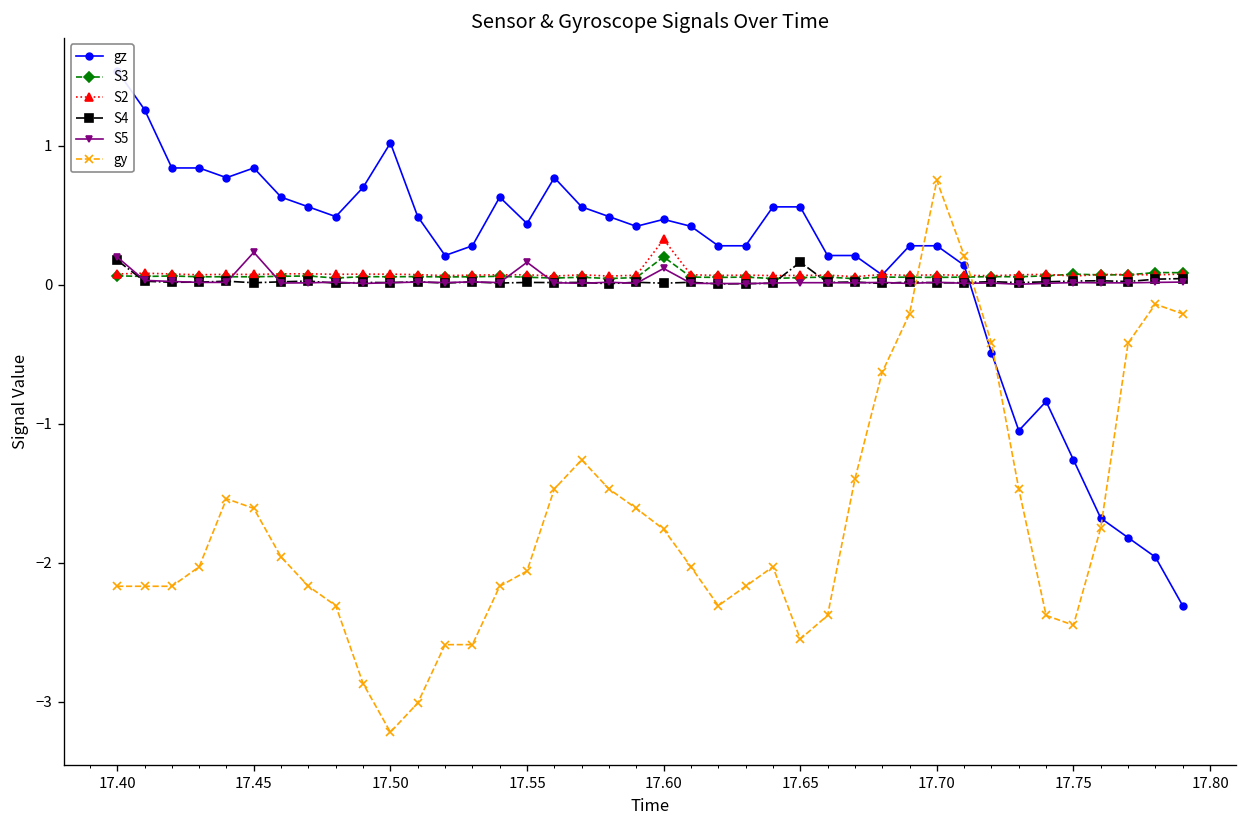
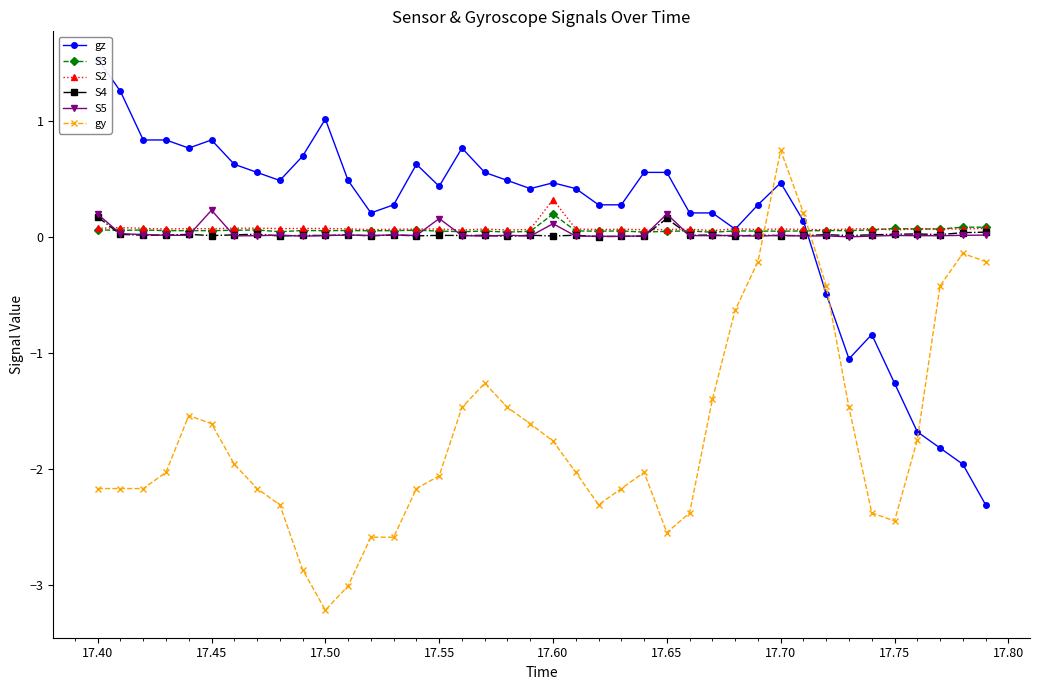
  {
    "gz": {
      "17.45": 0.84,
      "17.50": 1.02,
      "17.55": 0.44,
      "17.60": 0.47,
      "17.65": 0.56,
-     "17.70": 0.28,
+     "17.70": 0.47,
      "17.75": -1.26
    },
    "S3": {
      "17.60": 0.20
    },
    "S2": {
      "17.60": 0.33
    },
    "S4": {
      "17.40": 0.18,
      "17.45": 0.01,
      "17.55": 0.02,
      "17.60": 0.01,
      "17.65": 0.16
    },
    "S5": {
      "17.40": 0.20,
      "17.45": 0.23,
      "17.55": 0.16,
      "17.60": 0.12,
-     "17.65": 0.01
+     "17.65": 0.20
    },
    "gy": {
      "17.40": -2.17,
      "17.45": -1.61,
      "17.50": -3.22,
      "17.55": -2.06,
      "17.60": -1.76,
      "17.65": -2.55,
      "17.70": 0.75,
      "17.75": -2.45
    }
  }
